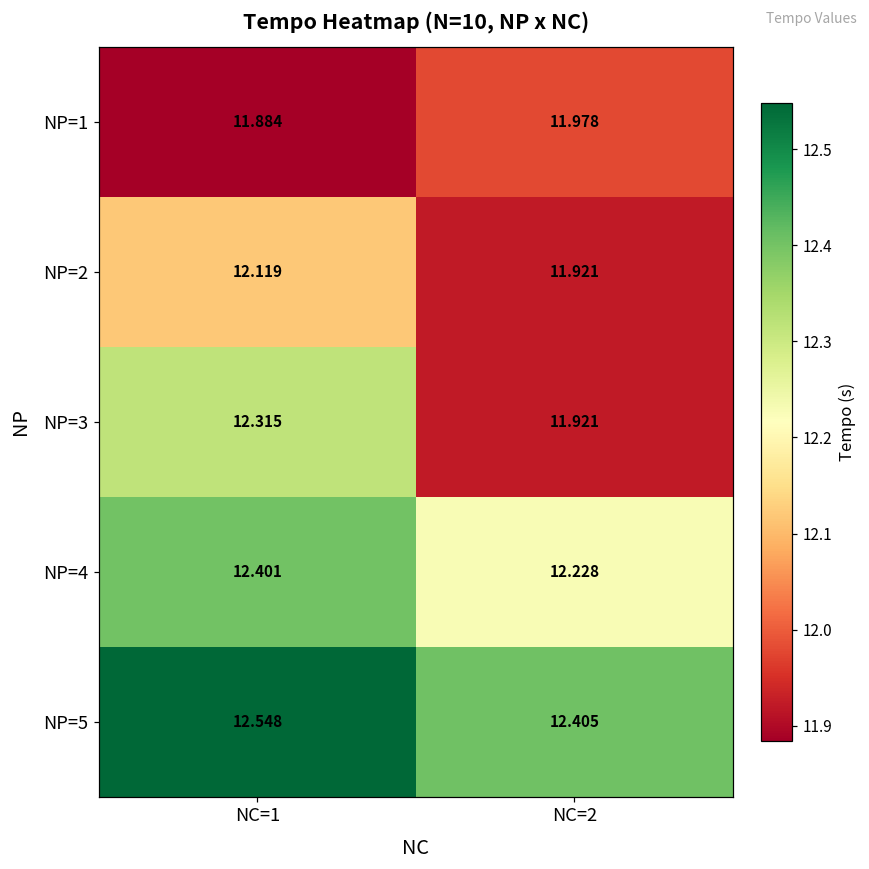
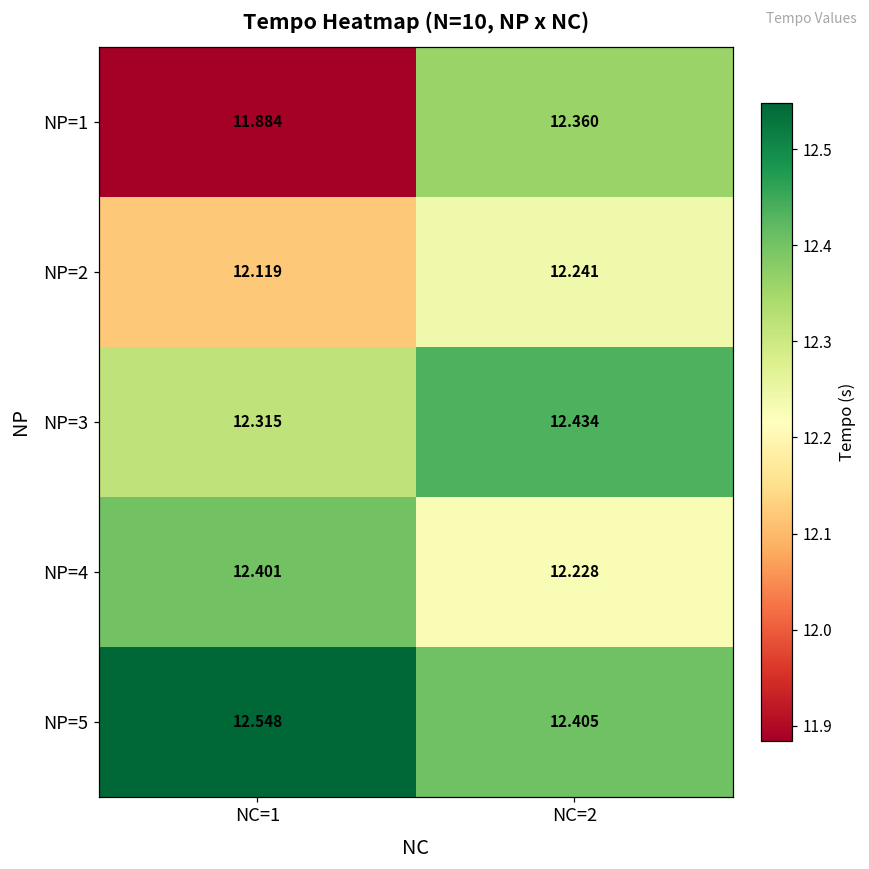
  {
    "NP=1": {
      "NC=1": 11.884,
-     "NC=2": 11.978
+     "NC=2": 12.360
    },
    "NP=2": {
      "NC=1": 12.119,
-     "NC=2": 11.921
+     "NC=2": 12.241
    },
    "NP=3": {
      "NC=1": 12.315,
-     "NC=2": 11.921
+     "NC=2": 12.434
    },
    "NP=4": {
      "NC=1": 12.401,
      "NC=2": 12.228
    },
    "NP=5": {
      "NC=1": 12.548,
      "NC=2": 12.405
    }
  }
